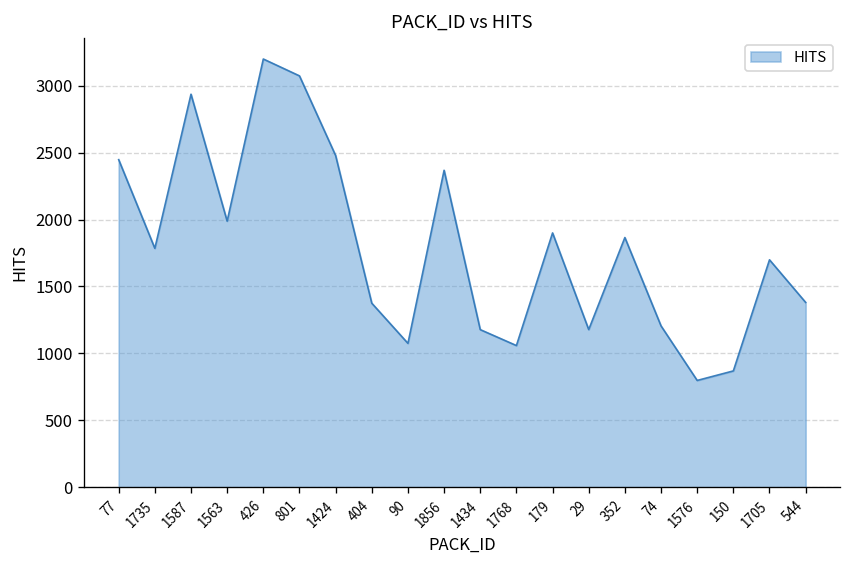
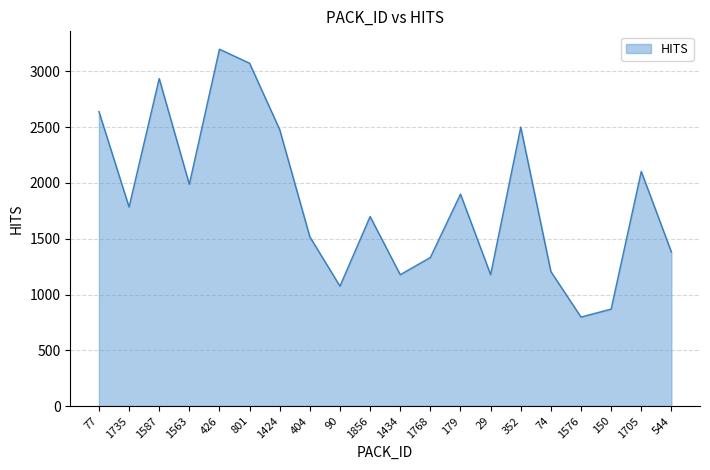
  {
-   "77": 2450,
+   "77": 2640,
    "1735": 1780,
    "1587": 2940,
    "1563": 1990,
    "426": 3200,
    "801": 3070,
    "1424": 2480,
-   "404": 1380,
+   "404": 1520,
    "90": 1080,
-   "1856": 2370,
+   "1856": 1700,
    "1434": 1180,
-   "1768": 1060,
+   "1768": 1330,
    "179": 1900,
    "29": 1180,
-   "352": 1870,
+   "352": 2500,
    "74": 1210,
    "1576": 800,
    "150": 870,
-   "1705": 1700,
+   "1705": 2100,
    "544": 1380
  }
